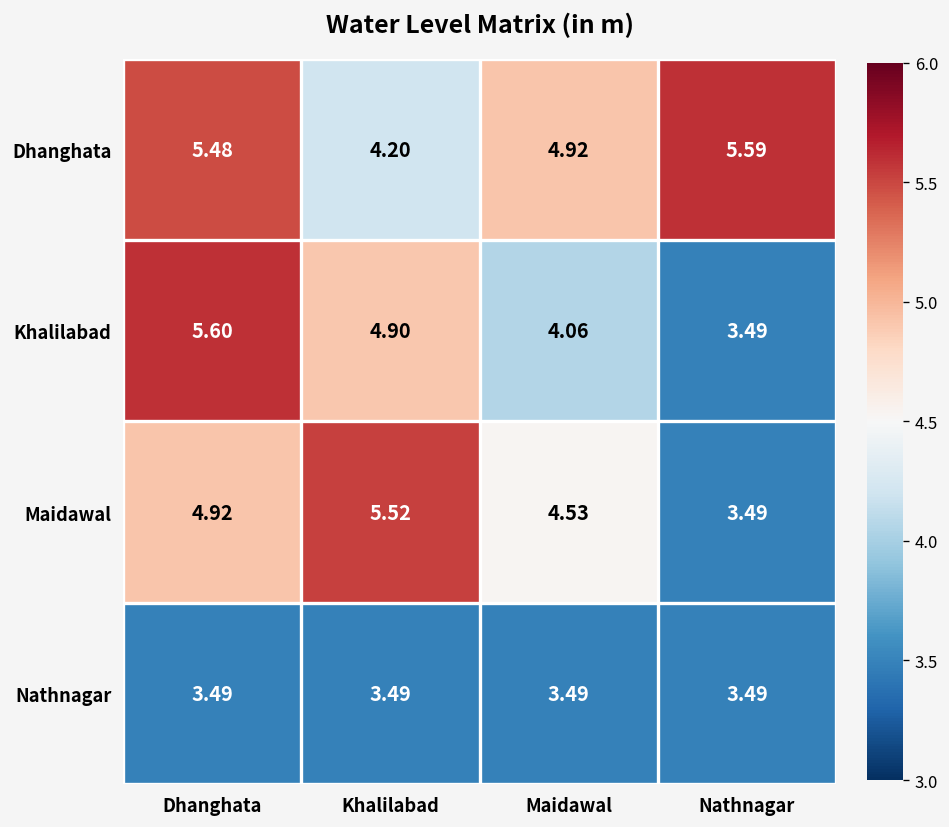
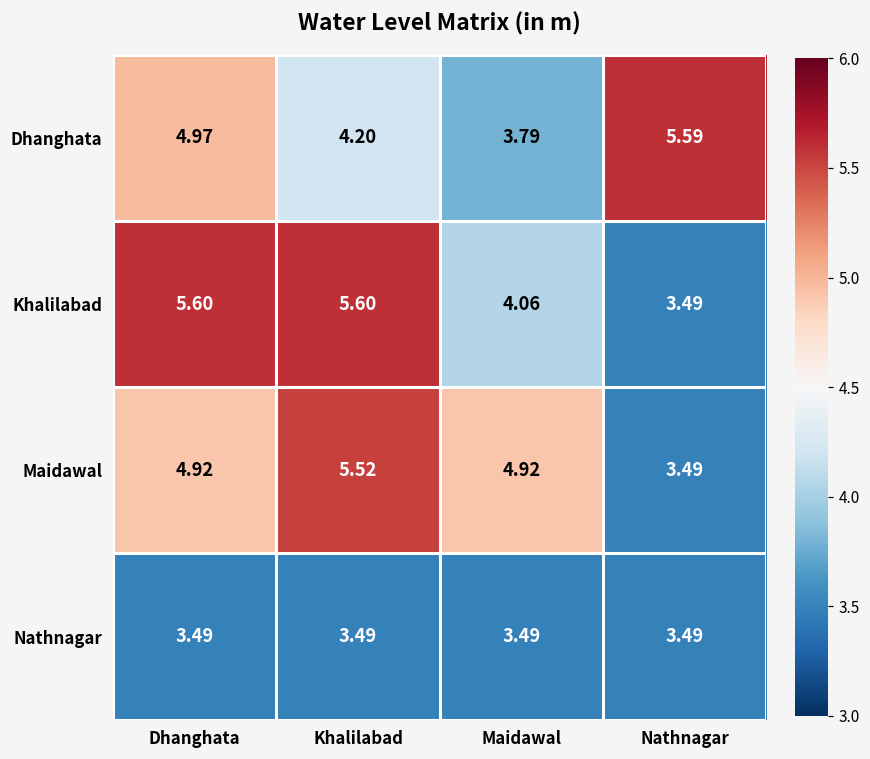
  {
    "Dhanghata": {
-     "Dhanghata": 5.48,
+     "Dhanghata": 4.97,
      "Khalilabad": 4.20,
-     "Maidawal": 4.92,
+     "Maidawal": 3.79,
      "Nathnagar": 5.59
    },
    "Khalilabad": {
      "Dhanghata": 5.60,
-     "Khalilabad": 4.90,
+     "Khalilabad": 5.60,
      "Maidawal": 4.06,
      "Nathnagar": 3.49
    },
    "Maidawal": {
      "Dhanghata": 4.92,
      "Khalilabad": 5.52,
-     "Maidawal": 4.53,
+     "Maidawal": 4.92,
      "Nathnagar": 3.49
    },
    "Nathnagar": {
      "Dhanghata": 3.49,
      "Khalilabad": 3.49,
      "Maidawal": 3.49,
      "Nathnagar": 3.49
    }
  }
